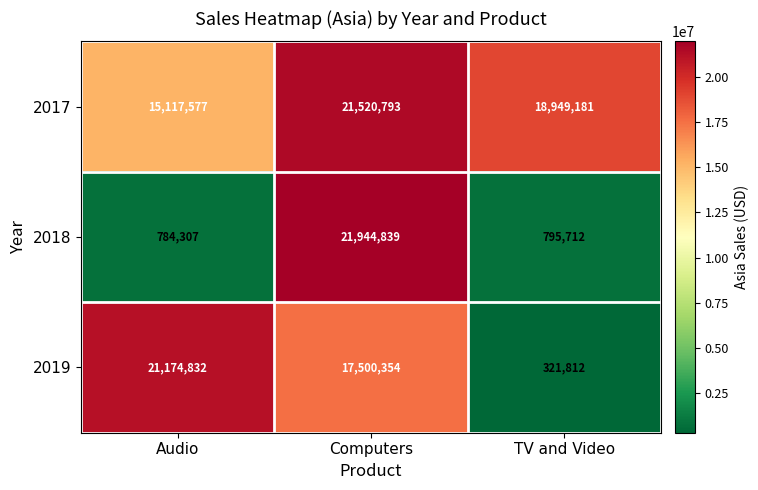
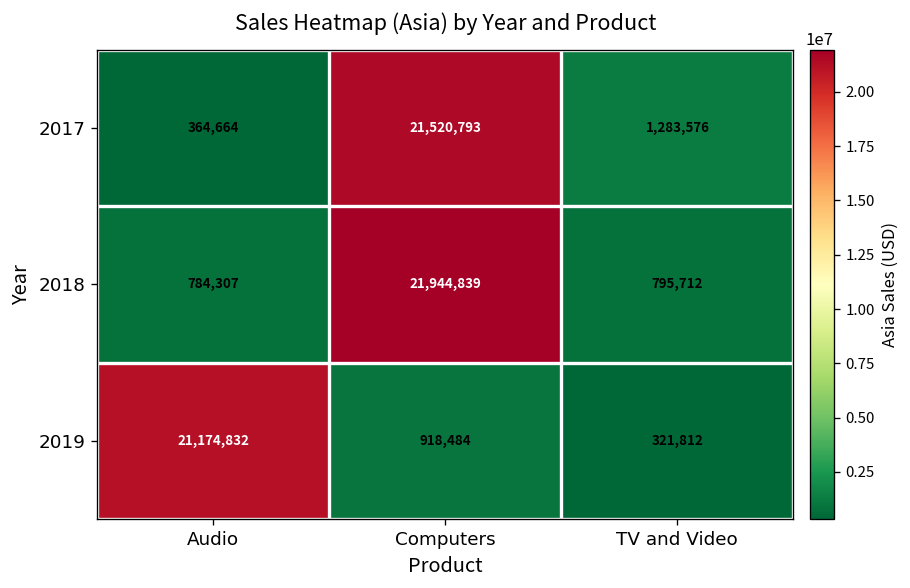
  {
    "2017": {
-     "Audio": "15,117,577",
+     "Audio": "364,664",
      "Computers": "21,520,793",
-     "TV and Video": "18,949,181"
+     "TV and Video": "1,283,576"
    },
    "2018": {
      "Audio": "784,307",
      "Computers": "21,944,839",
      "TV and Video": "795,712"
    },
    "2019": {
      "Audio": "21,174,832",
-     "Computers": "17,500,354",
+     "Computers": "918,484",
      "TV and Video": "321,812"
    }
  }
